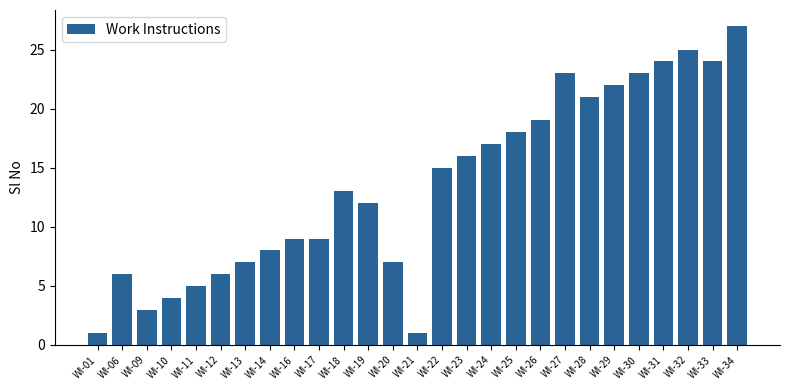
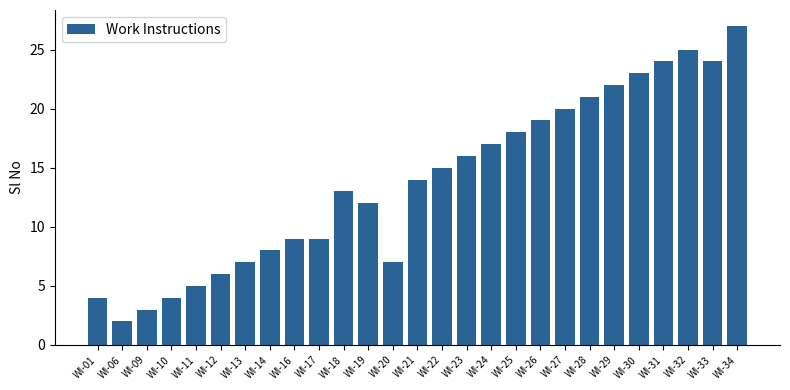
  {
-   "WI-01": 1,
-   "WI-06": 6,
+   "WI-01": 4,
+   "WI-06": 2,
    "WI-09": 3,
    "WI-10": 4,
    "WI-11": 5,
    "WI-12": 6,
    "WI-13": 7,
    "WI-14": 8,
    "WI-16": 9,
    "WI-17": 9,
    "WI-18": 13,
    "WI-19": 12,
    "WI-20": 7,
-   "WI-21": 1,
+   "WI-21": 14,
    "WI-22": 15,
    "WI-23": 16,
    "WI-24": 17,
    "WI-25": 18,
    "WI-26": 19,
-   "WI-27": 23,
+   "WI-27": 20,
    "WI-28": 21,
    "WI-29": 22,
    "WI-30": 23,
    "WI-31": 24,
    "WI-32": 25,
    "WI-33": 24,
    "WI-34": 27
  }
